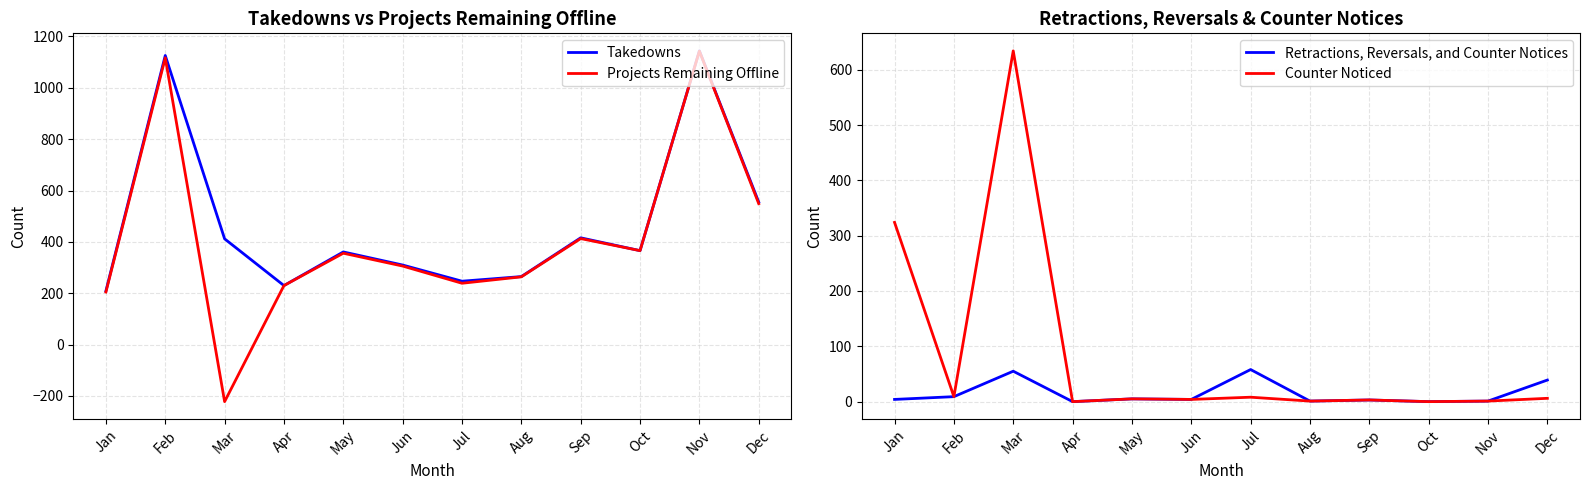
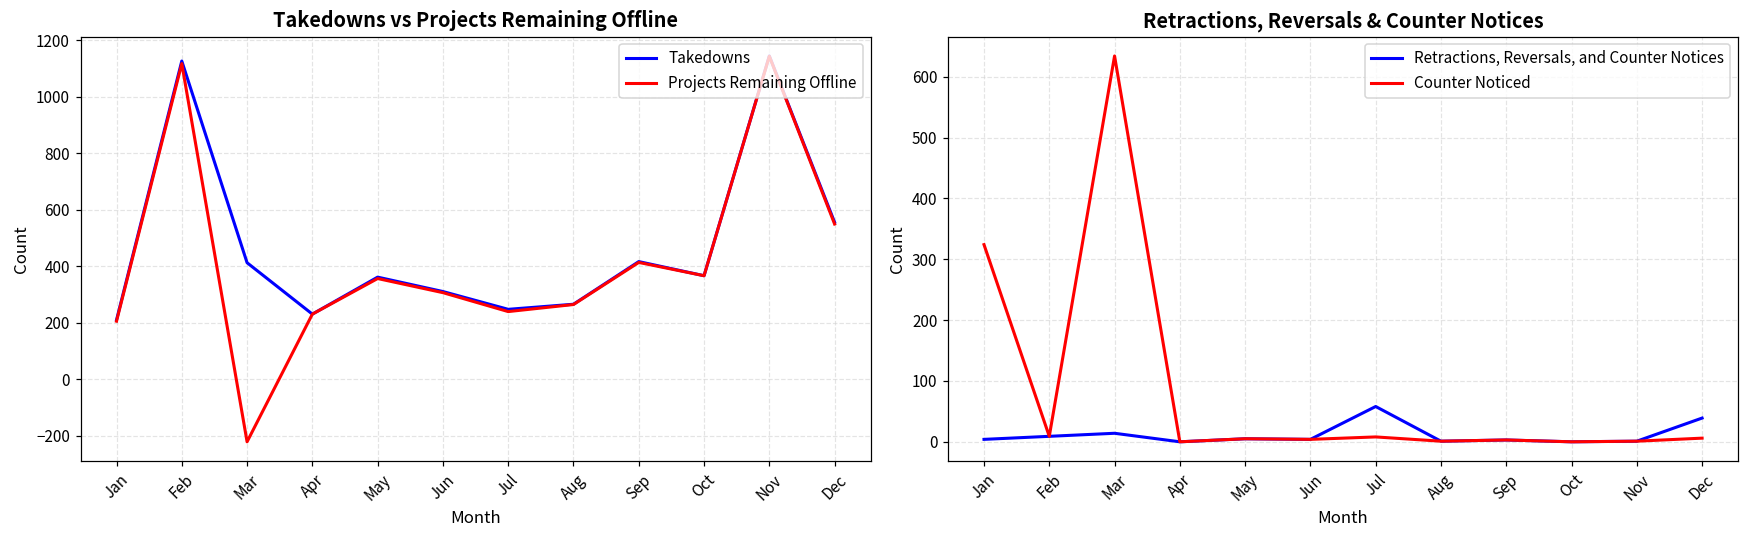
  {
    "Takedowns vs Projects Remaining Offline": {
      "Takedowns": {
        "Mar": 410
      },
      "Projects Remaining Offline": {
        "Mar": -220
      }
    },
    "Retractions, Reversals & Counter Notices": {
      "Retractions, Reversals, and Counter Notices": {
        "Jan": 0,
-       "Mar": 60,
+       "Mar": 10,
        "Jul": 60,
        "Dec": 40
      },
      "Counter Noticed": {
        "Jan": 320,
        "Mar": 630,
        "Jul": 10,
        "Dec": 10
      }
    }
  }
